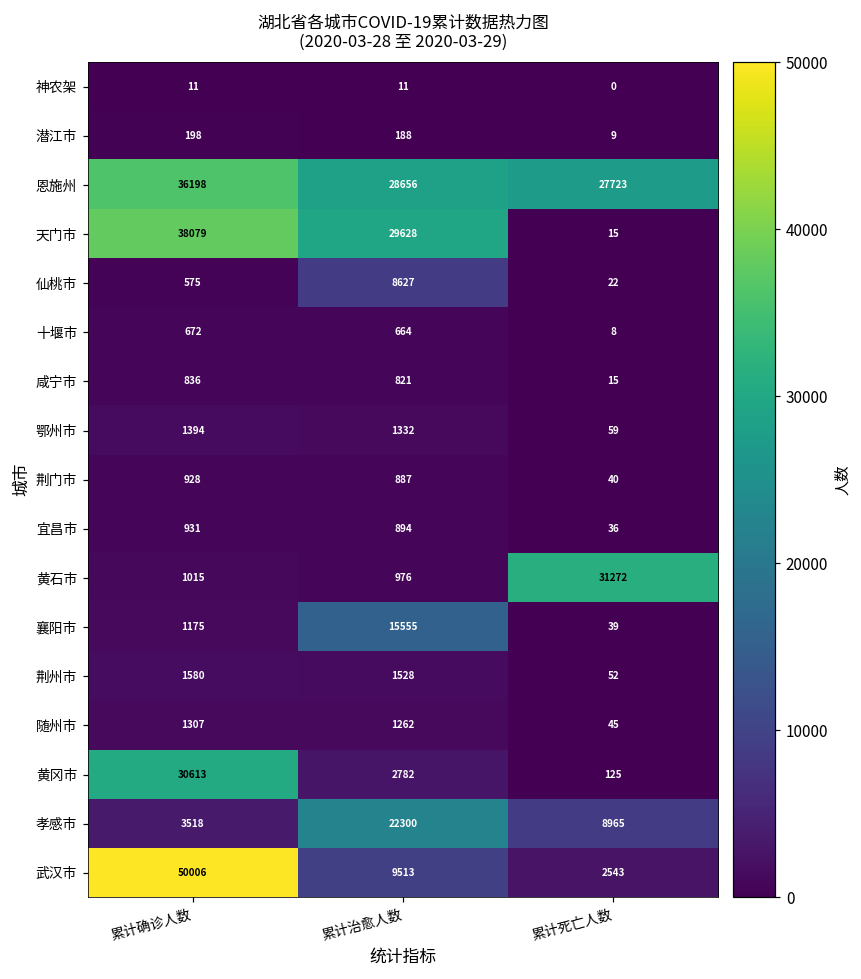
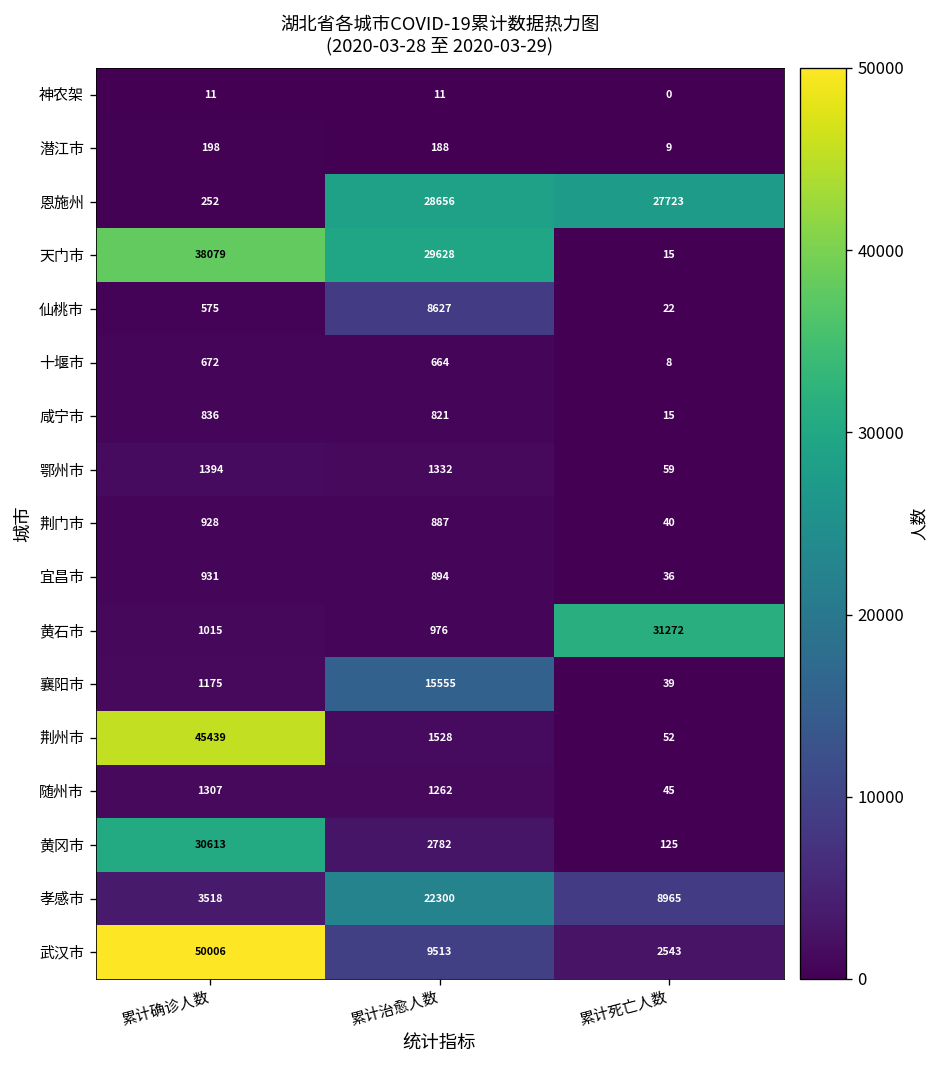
  {
    "神农架": {
      "累计确诊人数": 11,
      "累计治愈人数": 11,
      "累计死亡人数": 0
    },
    "潜江市": {
      "累计确诊人数": 198,
      "累计治愈人数": 188,
      "累计死亡人数": 9
    },
    "恩施州": {
-     "累计确诊人数": 36198,
+     "累计确诊人数": 252,
      "累计治愈人数": 28656,
      "累计死亡人数": 27723
    },
    "天门市": {
      "累计确诊人数": 38079,
      "累计治愈人数": 29628,
      "累计死亡人数": 15
    },
    "仙桃市": {
      "累计确诊人数": 575,
      "累计治愈人数": 8627,
      "累计死亡人数": 22
    },
    "十堰市": {
      "累计确诊人数": 672,
      "累计治愈人数": 664,
      "累计死亡人数": 8
    },
    "咸宁市": {
      "累计确诊人数": 836,
      "累计治愈人数": 821,
      "累计死亡人数": 15
    },
    "鄂州市": {
      "累计确诊人数": 1394,
      "累计治愈人数": 1332,
      "累计死亡人数": 59
    },
    "荆门市": {
      "累计确诊人数": 928,
      "累计治愈人数": 887,
      "累计死亡人数": 40
    },
    "宜昌市": {
      "累计确诊人数": 931,
      "累计治愈人数": 894,
      "累计死亡人数": 36
    },
    "黄石市": {
      "累计确诊人数": 1015,
      "累计治愈人数": 976,
      "累计死亡人数": 31272
    },
    "襄阳市": {
      "累计确诊人数": 1175,
      "累计治愈人数": 15555,
      "累计死亡人数": 39
    },
    "荆州市": {
-     "累计确诊人数": 1580,
+     "累计确诊人数": 45439,
      "累计治愈人数": 1528,
      "累计死亡人数": 52
    },
    "随州市": {
      "累计确诊人数": 1307,
      "累计治愈人数": 1262,
      "累计死亡人数": 45
    },
    "黄冈市": {
      "累计确诊人数": 30613,
      "累计治愈人数": 2782,
      "累计死亡人数": 125
    },
    "孝感市": {
      "累计确诊人数": 3518,
      "累计治愈人数": 22300,
      "累计死亡人数": 8965
    },
    "武汉市": {
      "累计确诊人数": 50006,
      "累计治愈人数": 9513,
      "累计死亡人数": 2543
    }
  }
